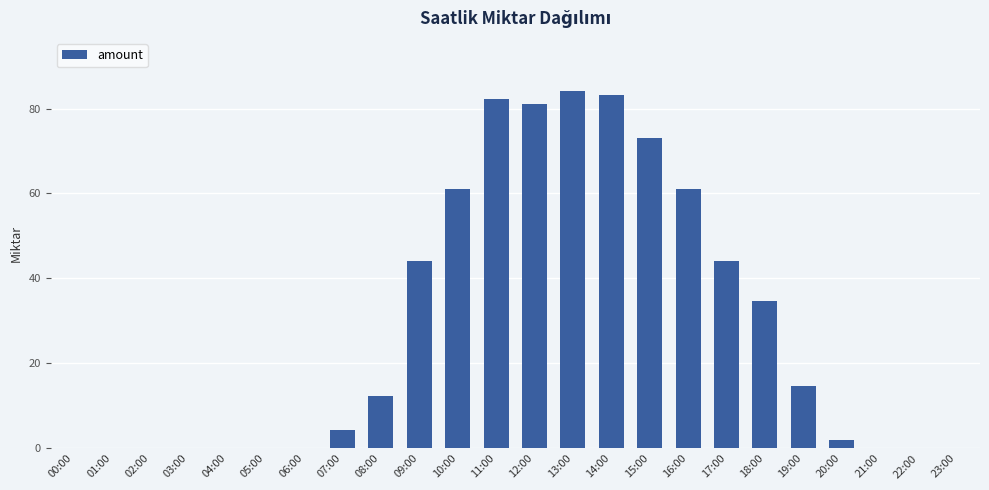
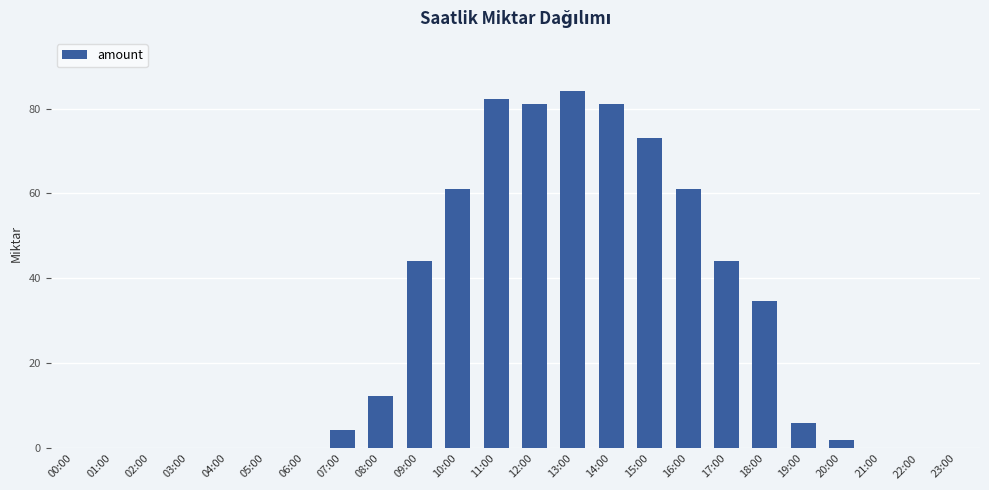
  {
    "00:00": 0,
    "01:00": 0,
    "02:00": 0,
    "03:00": 0,
    "04:00": 0,
    "05:00": 0,
    "06:00": 0,
    "07:00": 4,
    "08:00": 12,
    "09:00": 44,
    "10:00": 61,
    "11:00": 82,
    "12:00": 81,
    "13:00": 84,
-   "14:00": 83,
+   "14:00": 81,
    "15:00": 73,
    "16:00": 61,
    "17:00": 44,
    "18:00": 35,
-   "19:00": 15,
+   "19:00": 6,
    "20:00": 2,
    "21:00": 0,
    "22:00": 0,
    "23:00": 0
  }
